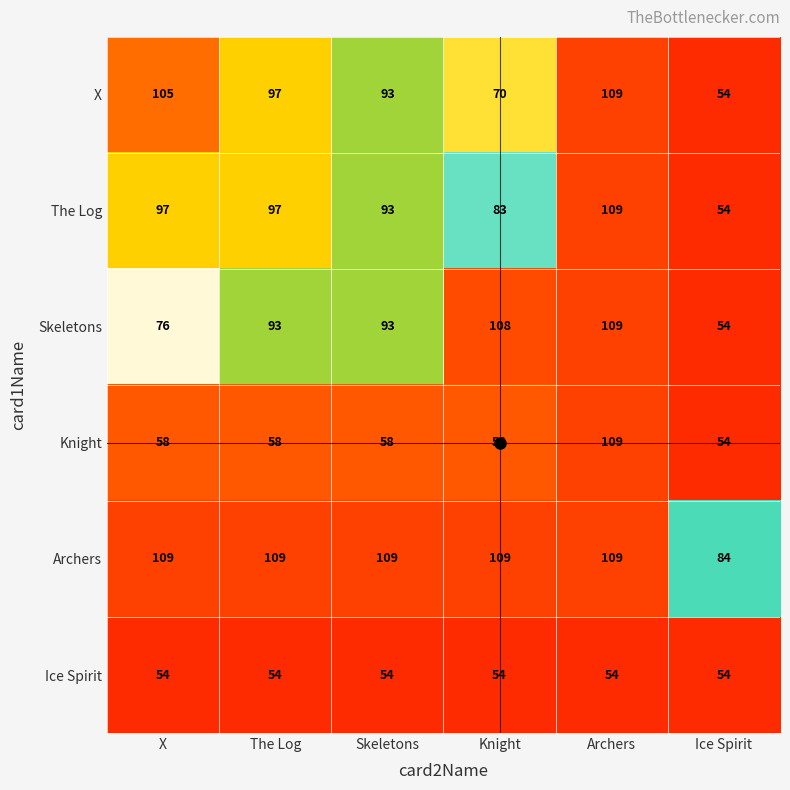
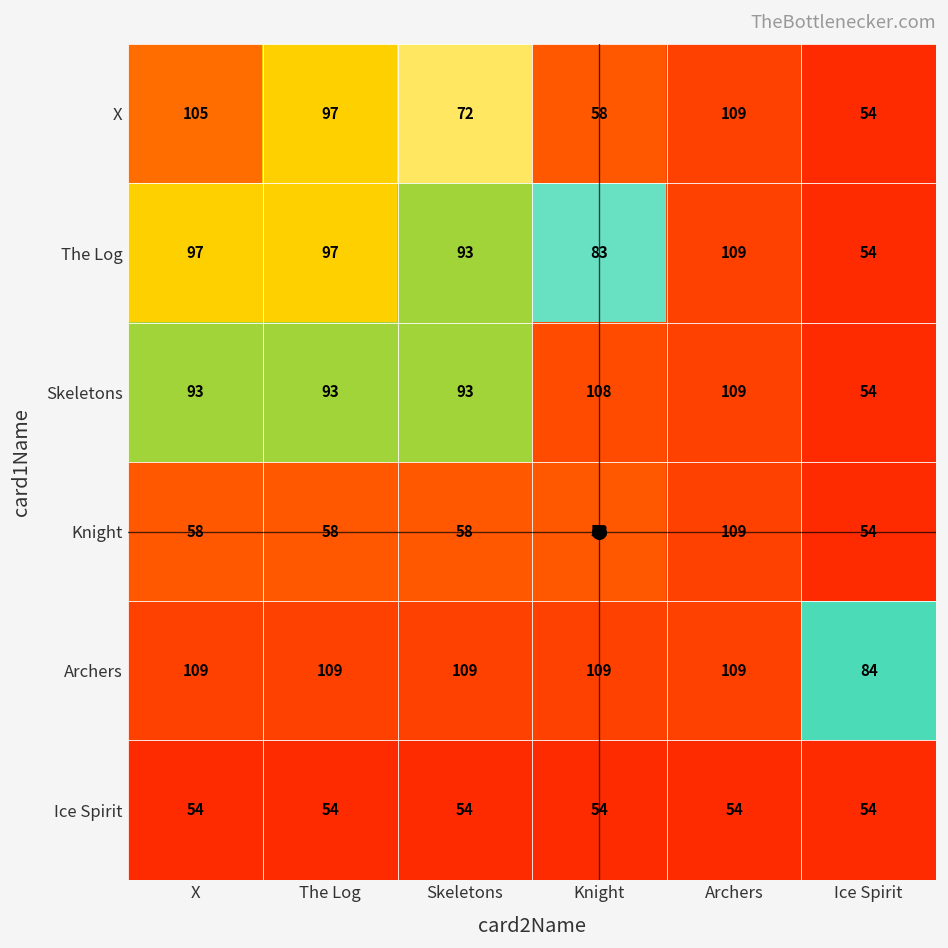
  {
    "X": {
      "X": 105,
      "The Log": 97,
-     "Skeletons": 93,
-     "Knight": 70,
+     "Skeletons": 72,
+     "Knight": 58,
      "Archers": 109,
      "Ice Spirit": 54
    },
    "The Log": {
      "X": 97,
      "The Log": 97,
      "Skeletons": 93,
      "Knight": 83,
      "Archers": 109,
      "Ice Spirit": 54
    },
    "Skeletons": {
-     "X": 76,
+     "X": 93,
      "The Log": 93,
      "Skeletons": 93,
      "Knight": 108,
      "Archers": 109,
      "Ice Spirit": 54
    },
    "Knight": {
      "X": 58,
      "The Log": 58,
      "Skeletons": 58,
      "Archers": 109,
      "Ice Spirit": 54
    },
    "Archers": {
      "X": 109,
      "The Log": 109,
      "Skeletons": 109,
      "Knight": 109,
      "Archers": 109,
      "Ice Spirit": 84
    },
    "Ice Spirit": {
      "X": 54,
      "The Log": 54,
      "Skeletons": 54,
      "Knight": 54,
      "Archers": 54,
      "Ice Spirit": 54
    }
  }
